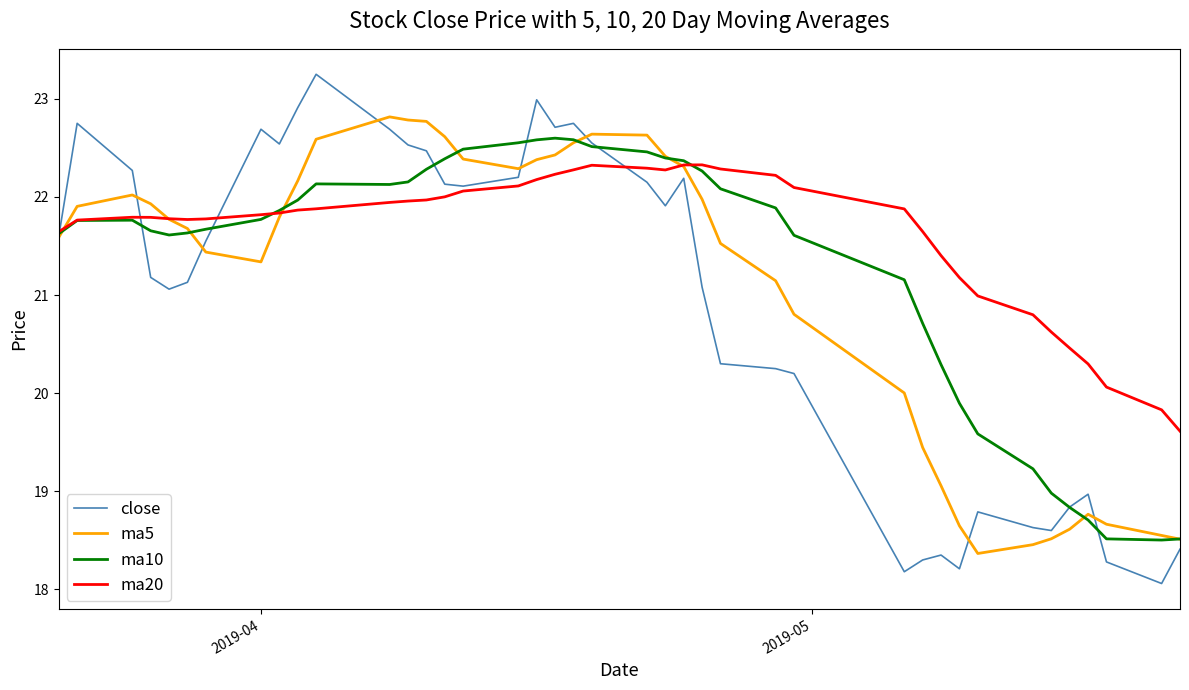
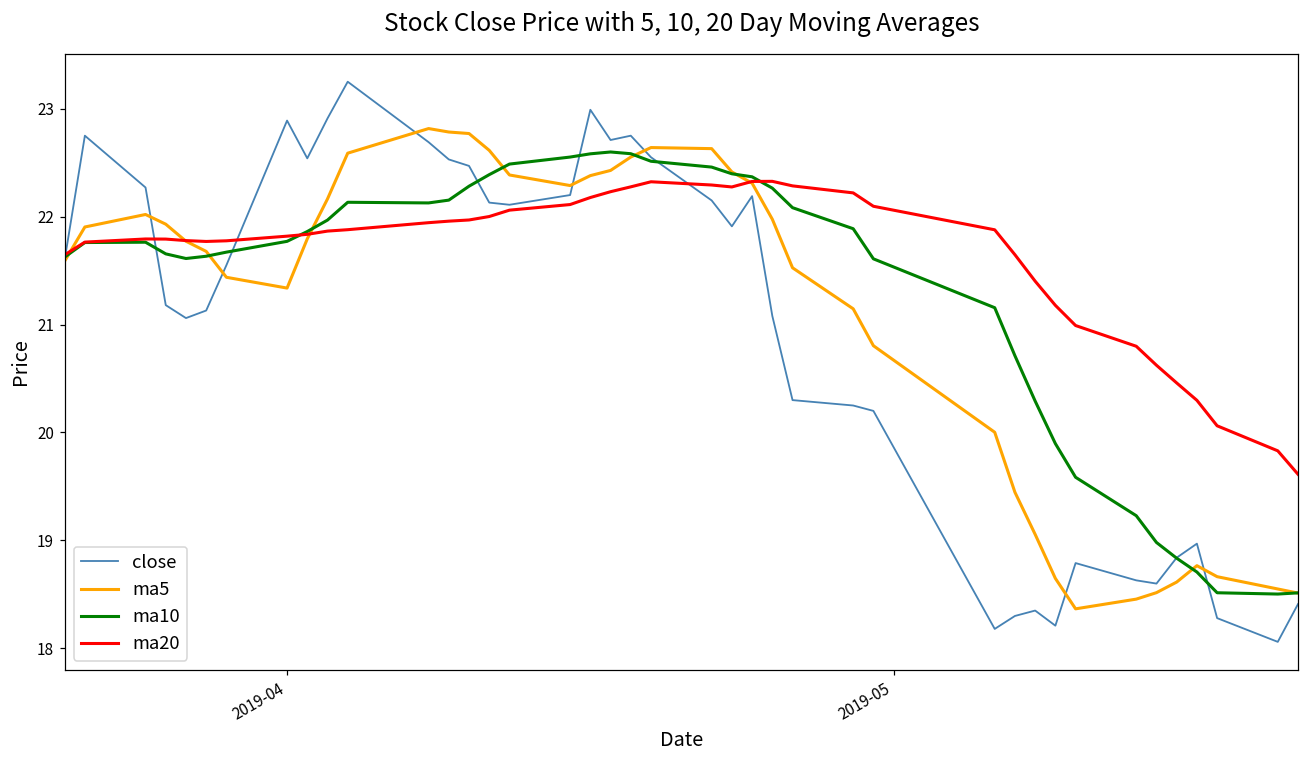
  {
    "close": {
-     "2019-04": 22.7
+     "2019-04": 22.9
    },
    "ma5": {
      "2019-04": 21.3
    },
    "ma10": {
      "2019-04": 21.8
    },
    "ma20": {
      "2019-04": 21.8
    }
  }
